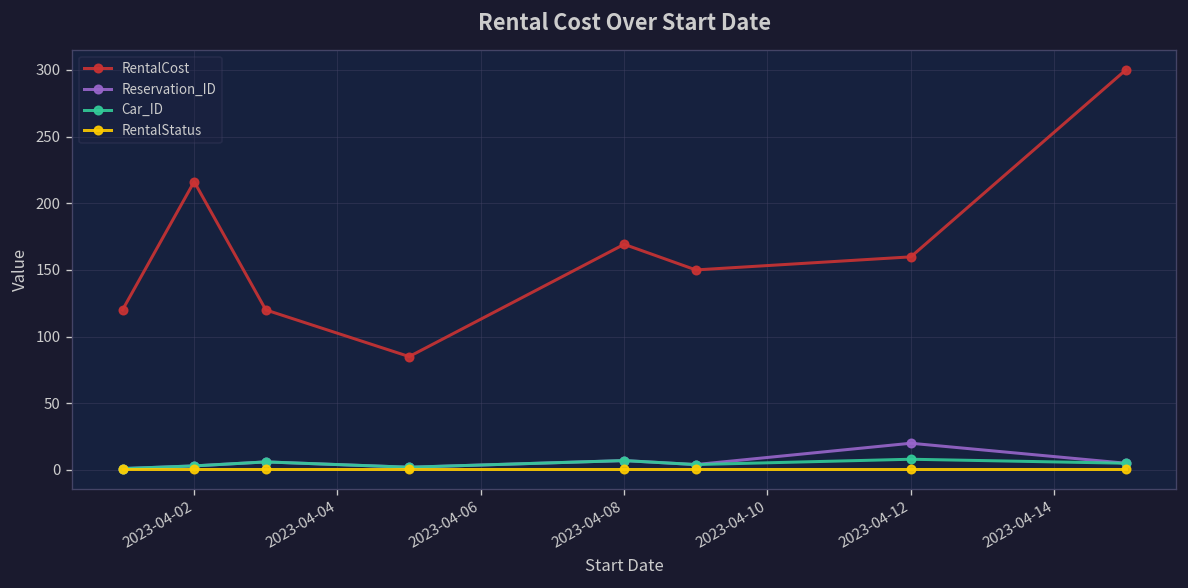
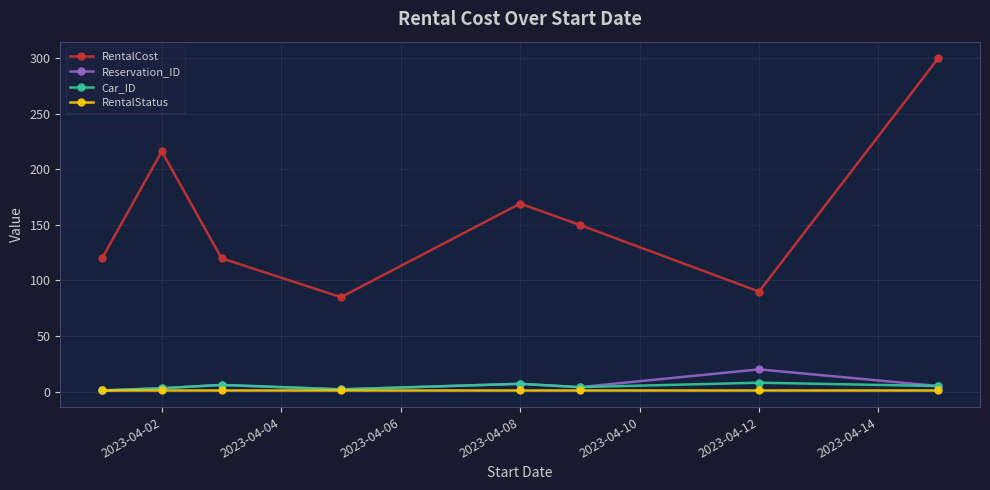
  {
    "RentalCost": {
      "2023-04-02": 216,
      "2023-04-08": 169,
-     "2023-04-12": 160
+     "2023-04-12": 90
    },
    "Reservation_ID": {
      "2023-04-12": 20
    },
    "Car_ID": {
      "2023-04-12": 8
    },
    "RentalStatus": {
      "2023-04-08": 1,
      "2023-04-12": 1
    }
  }
